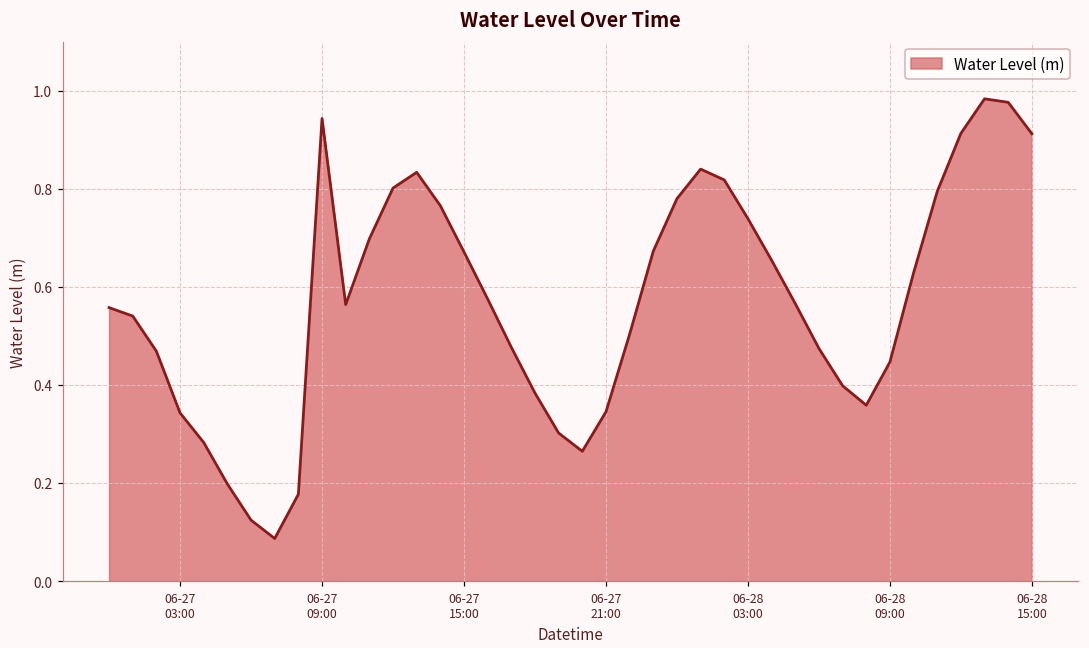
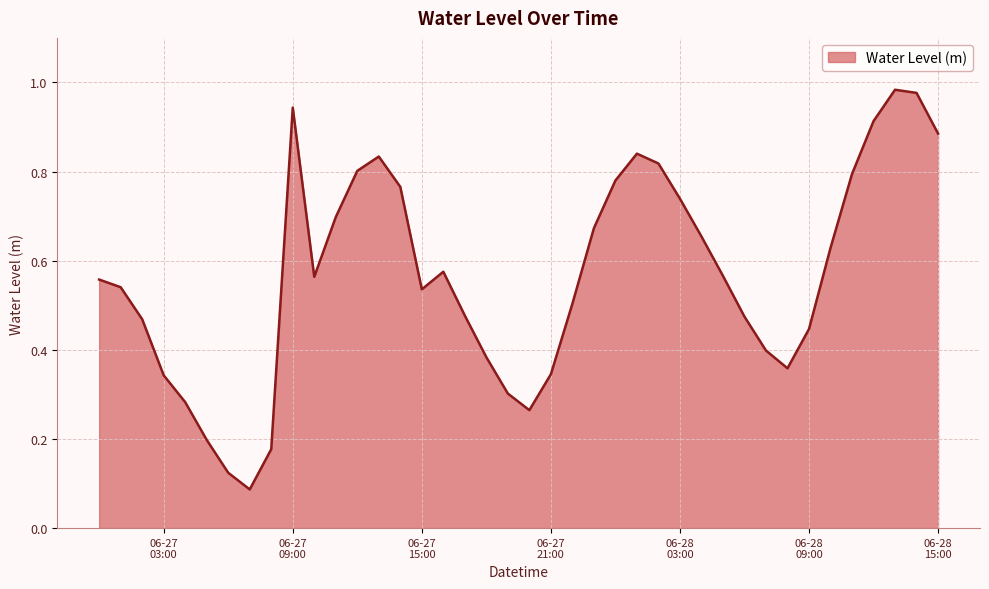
  {
    "06-27 03:00": 0.34,
    "06-27 09:00": 0.94,
-   "06-27 15:00": 0.67,
+   "06-27 15:00": 0.54,
    "06-27 21:00": 0.35,
    "06-28 03:00": 0.74,
    "06-28 09:00": 0.45,
-   "06-28 15:00": 0.91
+   "06-28 15:00": 0.89
  }
